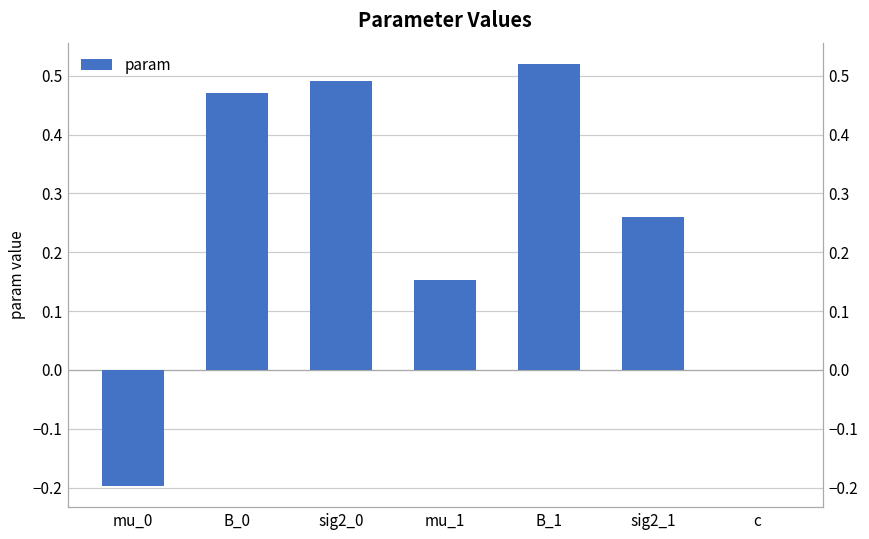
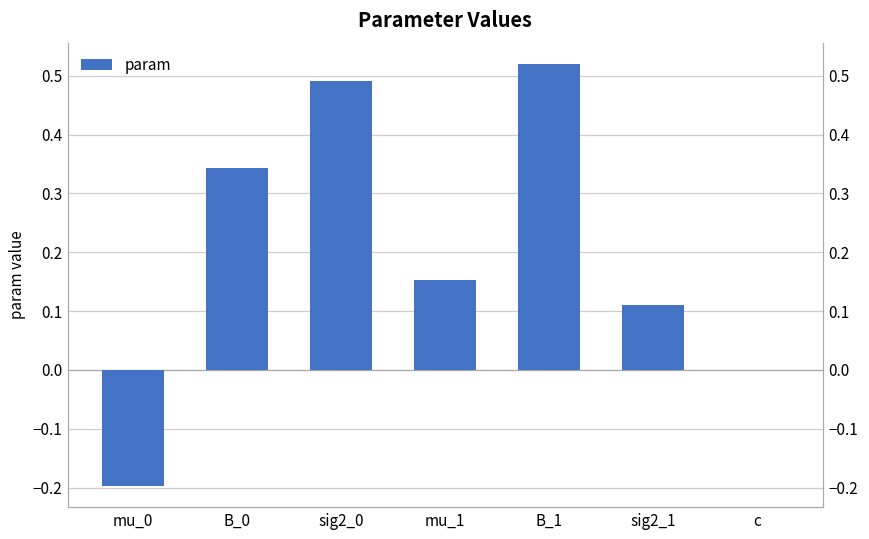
  {
    "mu_0": -0.20,
-   "B_0": 0.47,
+   "B_0": 0.34,
    "sig2_0": 0.49,
    "mu_1": 0.15,
    "B_1": 0.52,
-   "sig2_1": 0.26,
+   "sig2_1": 0.11,
    "c": 0.00
  }
